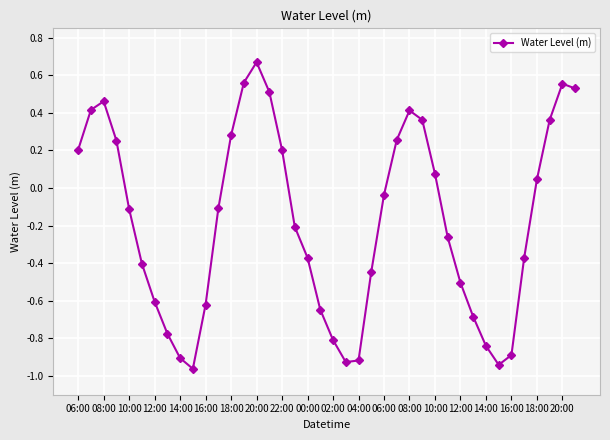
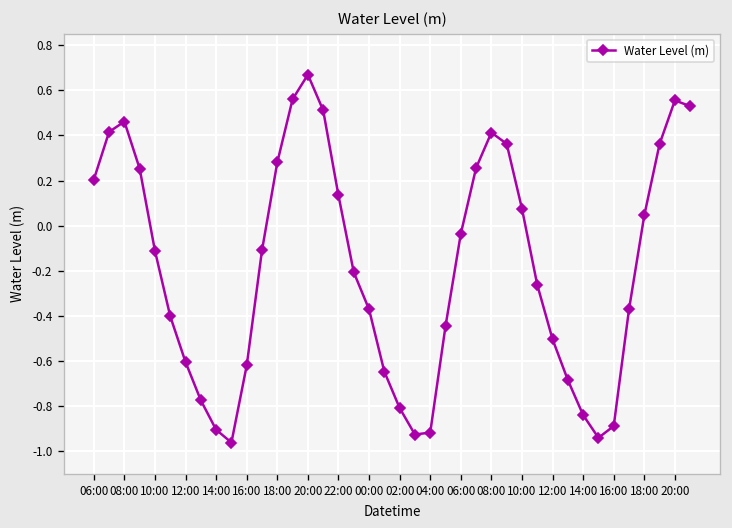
  {
-   "22:00": 0.20,
+   "22:00": 0.13,
    "00:00": -0.37,
    "02:00": -0.81,
    "04:00": -0.92
  }
